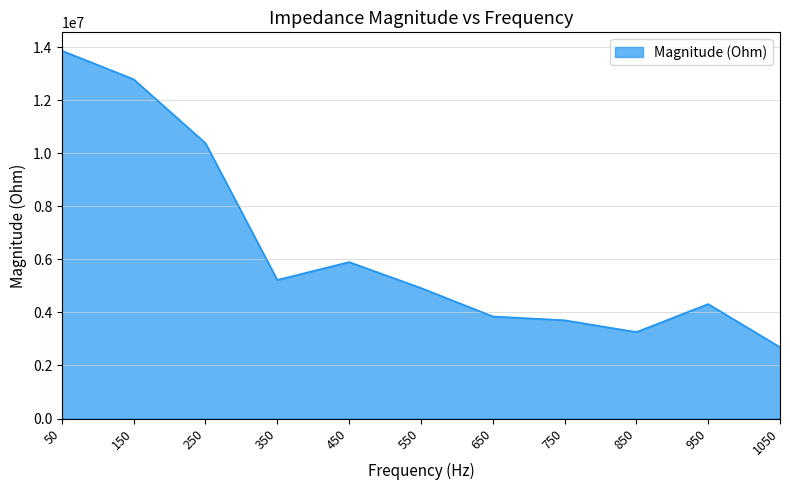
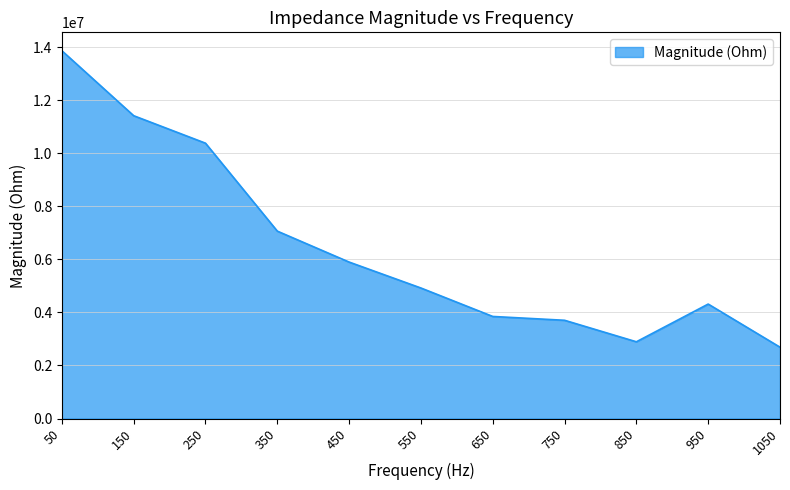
  {
    "50": 13900000,
-   "150": 12800000,
+   "150": 11400000,
    "250": 10400000,
-   "350": 5200000,
+   "350": 7100000,
    "450": 5900000,
    "550": 4900000,
    "650": 3800000,
    "750": 3700000,
-   "850": 3300000,
+   "850": 2900000,
    "950": 4300000,
    "1050": 2700000
  }
